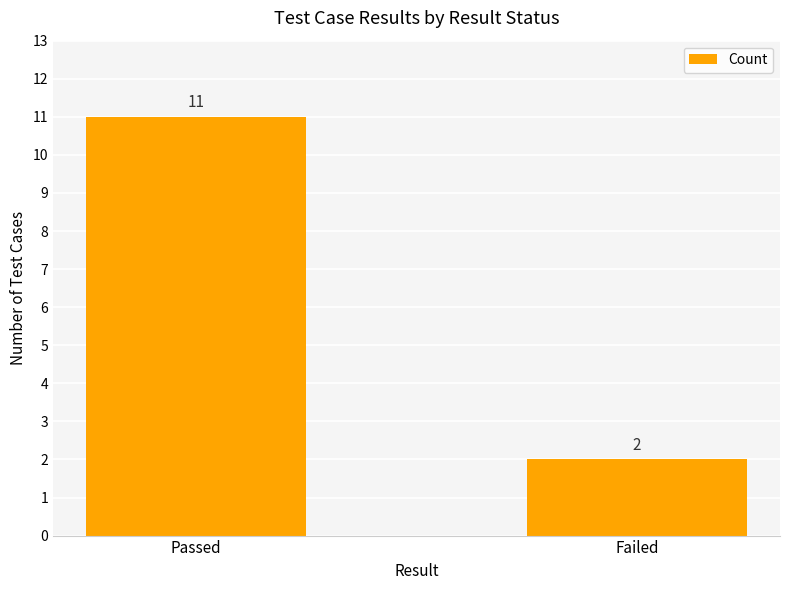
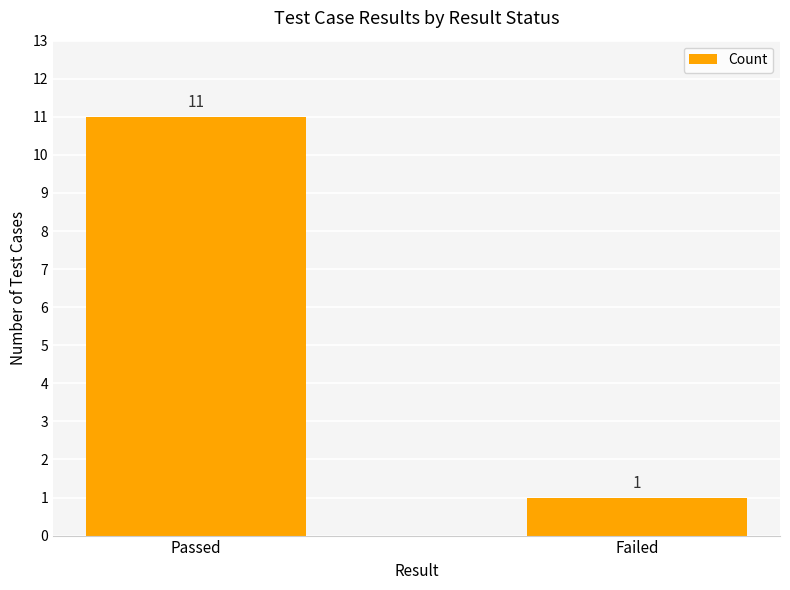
  {
    "Passed": 11,
-   "Failed": 2
+   "Failed": 1
  }
